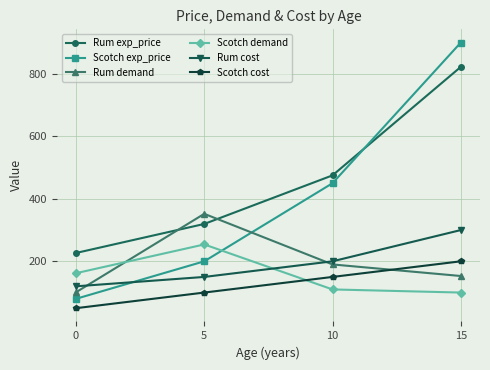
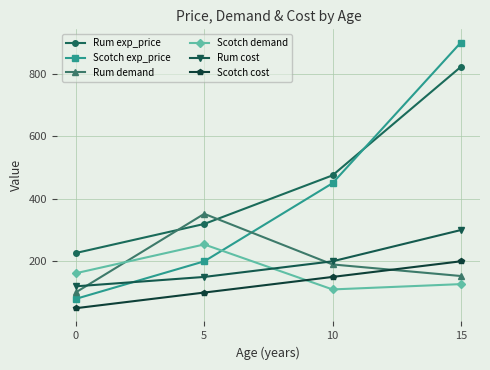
  {
    "Scotch demand": {
      "0": 160,
      "5": 250,
      "10": 110,
-     "15": 100
+     "15": 130
    }
  }
